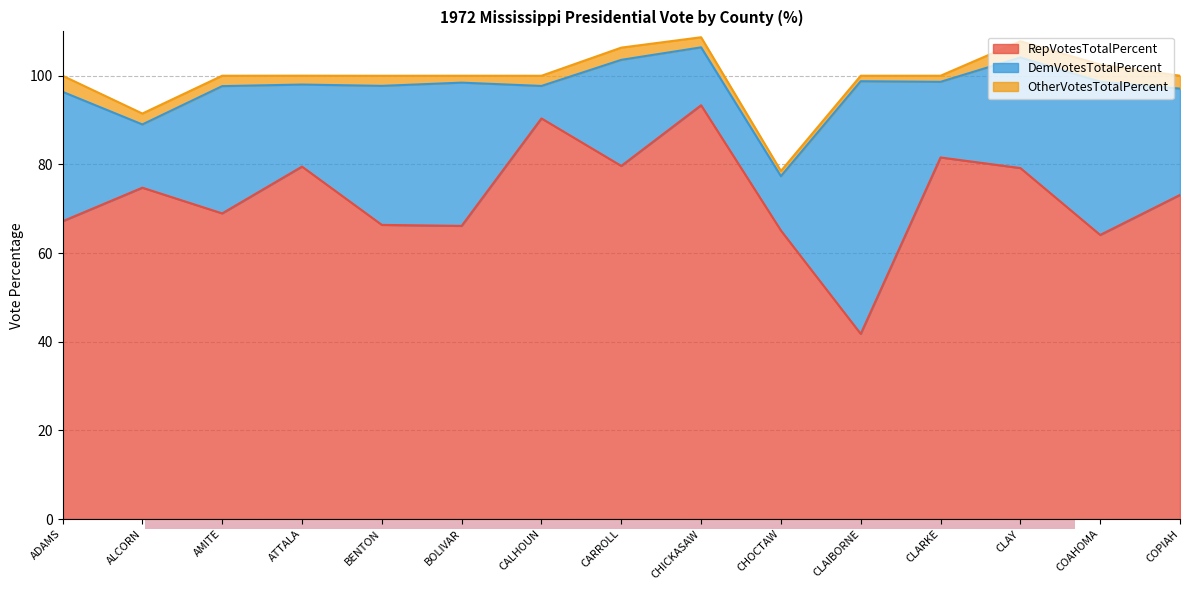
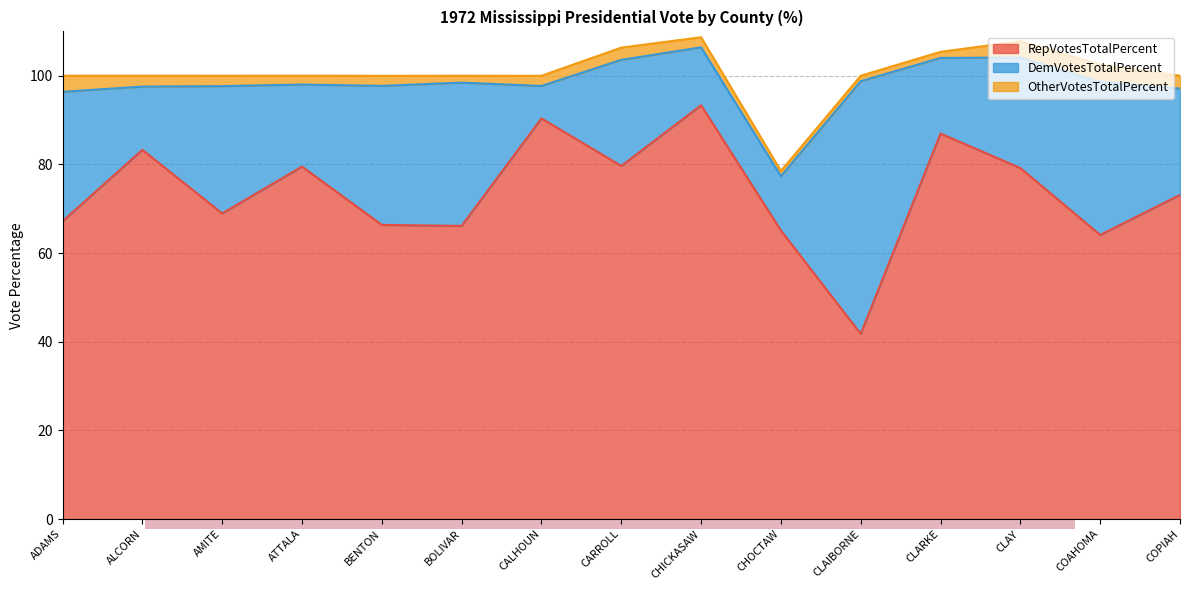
  {
    "1972 Mississippi Presidential Vote by County (%)": {
      "RepVotesTotalPercent": {
        "ADAMS": 67,
-       "ALCORN": 75,
+       "ALCORN": 83,
        "AMITE": 69,
        "ATTALA": 80,
        "BENTON": 66,
        "BOLIVAR": 66,
        "CALHOUN": 90,
        "CARROLL": 80,
        "CHICKASAW": 93,
        "CHOCTAW": 65,
        "CLAIBORNE": 42,
-       "CLARKE": 82,
+       "CLARKE": 87,
        "CLAY": 79,
        "COAHOMA": 64,
        "COPIAH": 73
      },
      "DemVotesTotalPercent": {
        "ADAMS": 29,
        "ALCORN": 14,
        "AMITE": 29,
        "ATTALA": 19,
        "BENTON": 31,
        "BOLIVAR": 32,
        "CALHOUN": 7,
        "CARROLL": 24,
        "CHICKASAW": 13,
        "CHOCTAW": 12,
        "CLAIBORNE": 57,
        "CLARKE": 17,
        "COPIAH": 24
      },
      "OtherVotesTotalPercent": {
        "ADAMS": 4,
        "ALCORN": 2,
        "AMITE": 2,
        "ATTALA": 2,
        "BENTON": 2,
        "BOLIVAR": 2,
        "CALHOUN": 2,
        "CARROLL": 3,
        "CHICKASAW": 2,
        "CHOCTAW": 1,
        "CLAIBORNE": 1,
        "CLARKE": 1,
        "COPIAH": 3
      }
    }
  }
